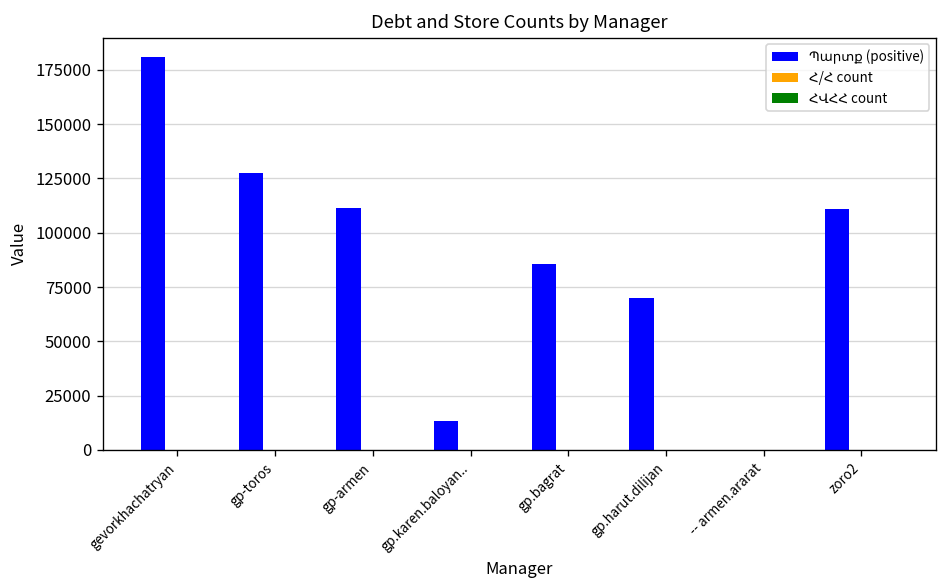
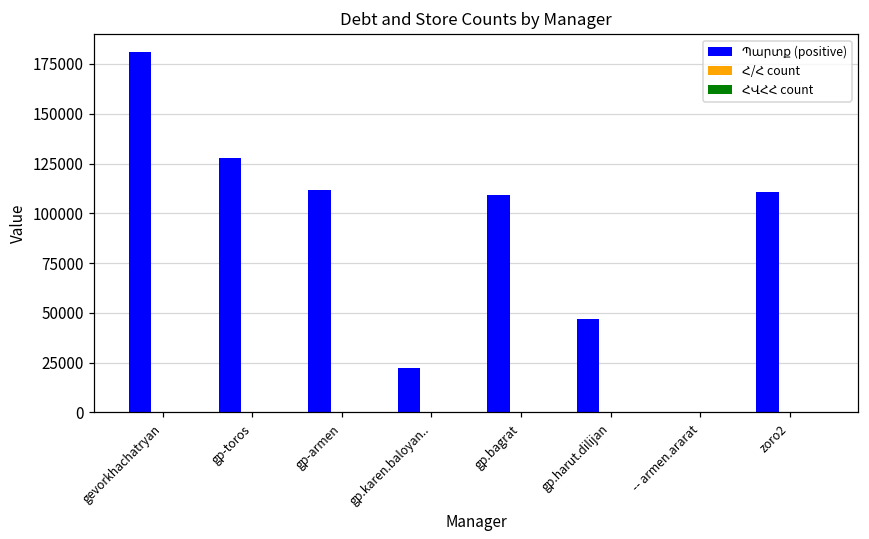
  {
    "Պարտք (positive)": {
      "gevorkhachatryan": 181000,
      "gp-toros": 128000,
      "gp-armen": 112000,
-     "gp.karen.baloyan..": 13000,
-     "gp.bagrat": 86000,
-     "gp.harut.dilijan": 70000,
+     "gp.karen.baloyan..": 22000,
+     "gp.bagrat": 109000,
+     "gp.harut.dilijan": 47000,
      "-- armen.ararat": 0,
      "zoro2": 111000
    }
  }
